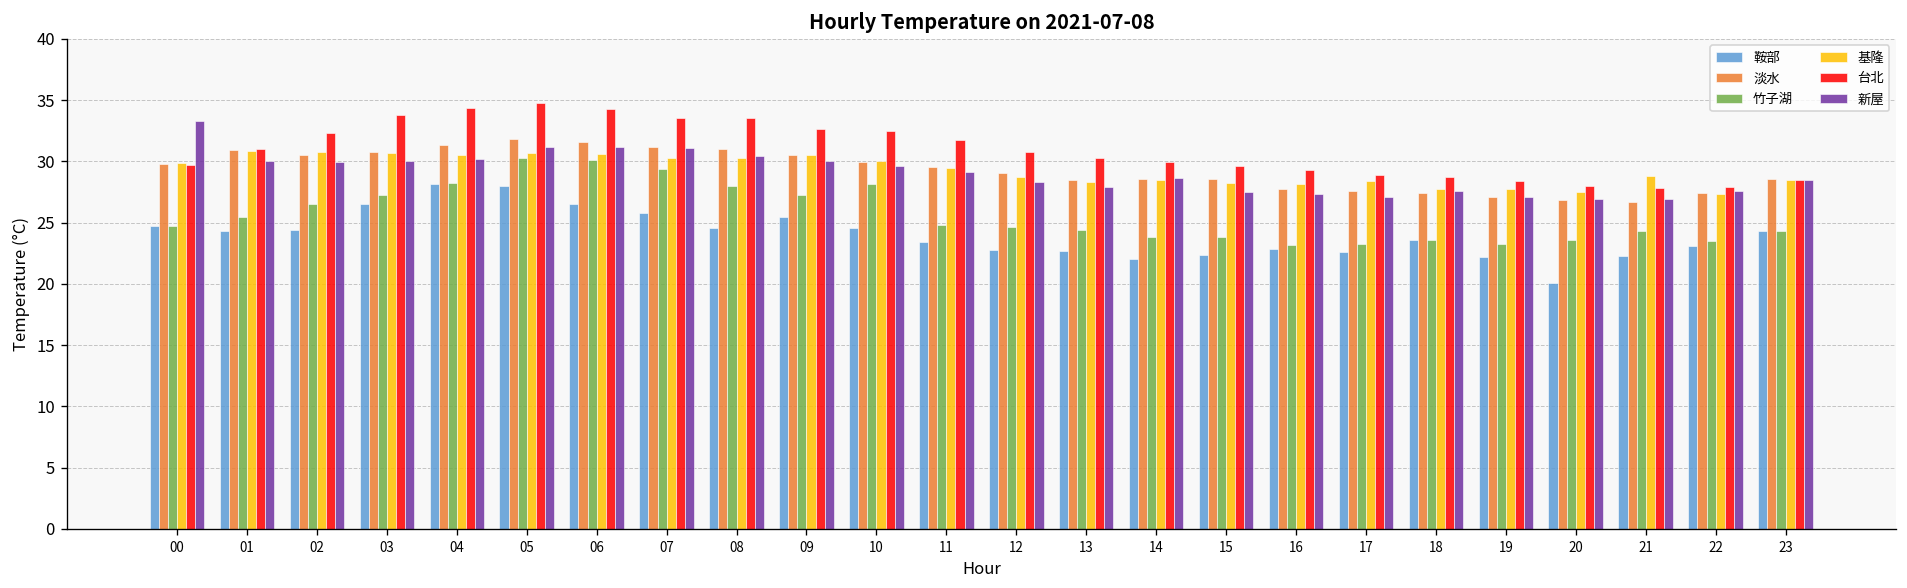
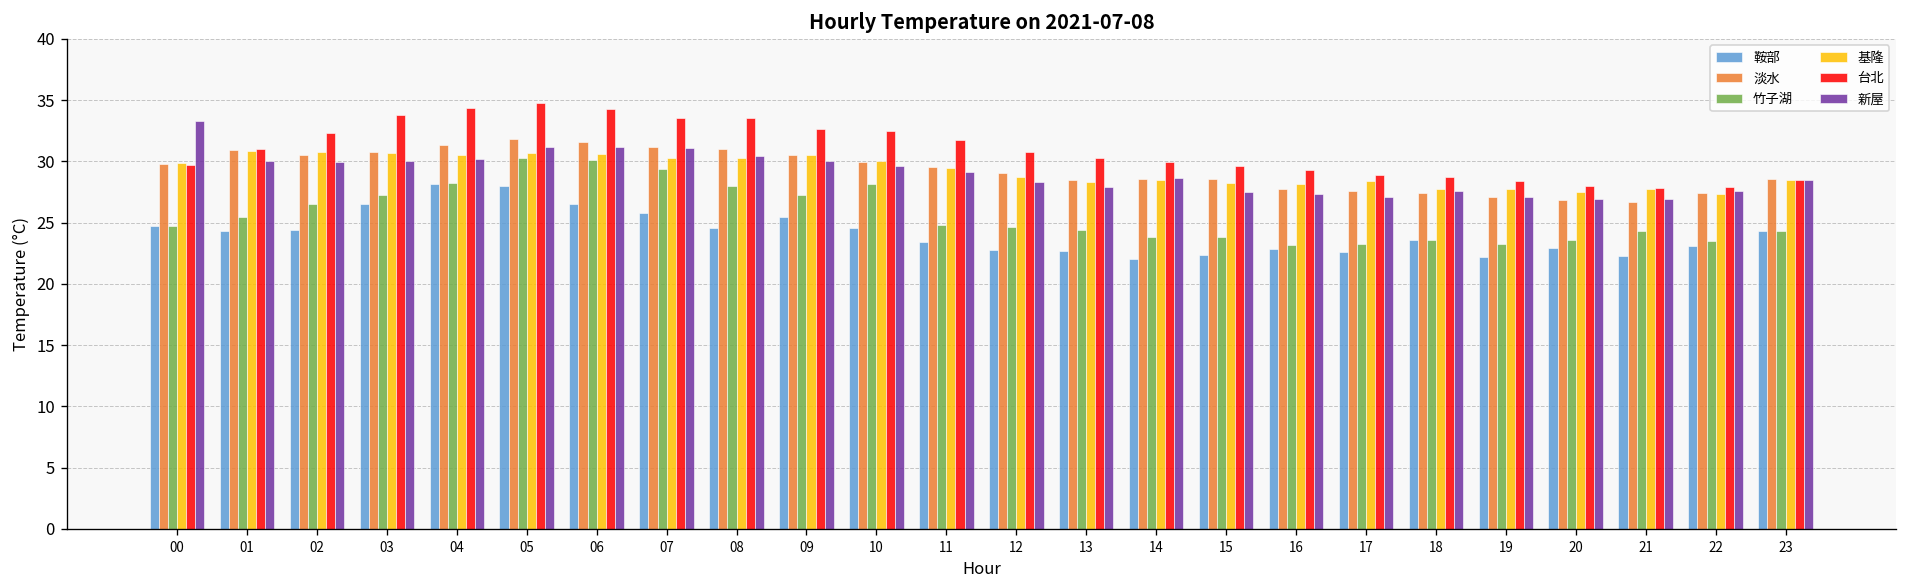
  {
    "鞍部": {
      "00": 24.7,
      "01": 24.3,
      "02": 24.4,
      "03": 26.5,
      "04": 28.1,
      "05": 28.0,
      "06": 26.5,
      "07": 25.8,
      "08": 24.6,
      "09": 25.5,
      "10": 24.6,
      "11": 23.4,
      "12": 22.7,
      "13": 22.7,
      "14": 22.0,
      "15": 22.3,
      "16": 22.8,
      "17": 22.6,
      "18": 23.6,
      "19": 22.2,
-     "20": 20.1,
+     "20": 22.9,
      "21": 22.2,
      "22": 23.1,
      "23": 24.3
    },
    "淡水": {
      "00": 29.8,
      "01": 30.9,
      "02": 30.5,
      "03": 30.8,
      "04": 31.3,
      "05": 31.8,
      "06": 31.6,
      "07": 31.1,
      "08": 31.0,
      "09": 30.5,
      "10": 30.0,
      "11": 29.5,
      "12": 29.0,
      "13": 28.4,
      "14": 28.6,
      "15": 28.5,
      "16": 27.7,
      "17": 27.5,
      "18": 27.4,
      "19": 27.1,
      "20": 26.8,
      "21": 26.7,
      "22": 27.4,
      "23": 28.6
    },
    "竹子湖": {
      "00": 24.7,
      "01": 25.5,
      "02": 26.5,
      "03": 27.2,
      "04": 28.2,
      "05": 30.3,
      "06": 30.1,
      "07": 29.4,
      "08": 28.0,
      "09": 27.2,
      "10": 28.2,
      "11": 24.8,
      "12": 24.6,
      "13": 24.4,
      "14": 23.8,
      "15": 23.8,
      "16": 23.2,
      "17": 23.3,
      "18": 23.6,
      "19": 23.2,
      "20": 23.6,
      "21": 24.3,
      "22": 23.5,
      "23": 24.3
    },
    "基隆": {
      "00": 29.9,
      "01": 30.8,
      "02": 30.8,
      "03": 30.7,
      "04": 30.6,
      "05": 30.7,
      "06": 30.6,
      "07": 30.3,
      "08": 30.2,
      "09": 30.5,
      "10": 30.1,
      "11": 29.5,
      "12": 28.7,
      "13": 28.3,
      "14": 28.4,
      "15": 28.3,
      "16": 28.2,
      "17": 28.4,
      "18": 27.8,
      "19": 27.7,
      "20": 27.5,
-     "21": 28.8,
+     "21": 27.8,
      "22": 27.4,
      "23": 28.5
    },
    "台北": {
      "00": 29.7,
      "01": 31.0,
      "02": 32.3,
      "03": 33.8,
      "04": 34.4,
      "05": 34.7,
      "06": 34.3,
      "07": 33.5,
      "08": 33.5,
      "09": 32.6,
      "10": 32.5,
      "11": 31.7,
      "12": 30.8,
      "13": 30.3,
      "14": 29.9,
      "15": 29.6,
      "16": 29.3,
      "17": 28.9,
      "18": 28.7,
      "19": 28.4,
      "20": 28.0,
      "21": 27.8,
      "22": 27.9,
      "23": 28.5
    },
    "新屋": {
      "00": 33.3,
      "01": 30.0,
      "02": 30.0,
      "03": 30.0,
      "04": 30.2,
      "05": 31.2,
      "06": 31.1,
      "07": 31.1,
      "08": 30.4,
      "09": 30.0,
      "10": 29.6,
      "11": 29.1,
      "12": 28.3,
      "13": 27.9,
      "14": 28.6,
      "15": 27.5,
      "16": 27.3,
      "17": 27.1,
      "18": 27.5,
      "19": 27.1,
      "20": 26.9,
      "21": 26.9,
      "22": 27.6,
      "23": 28.5
    }
  }
